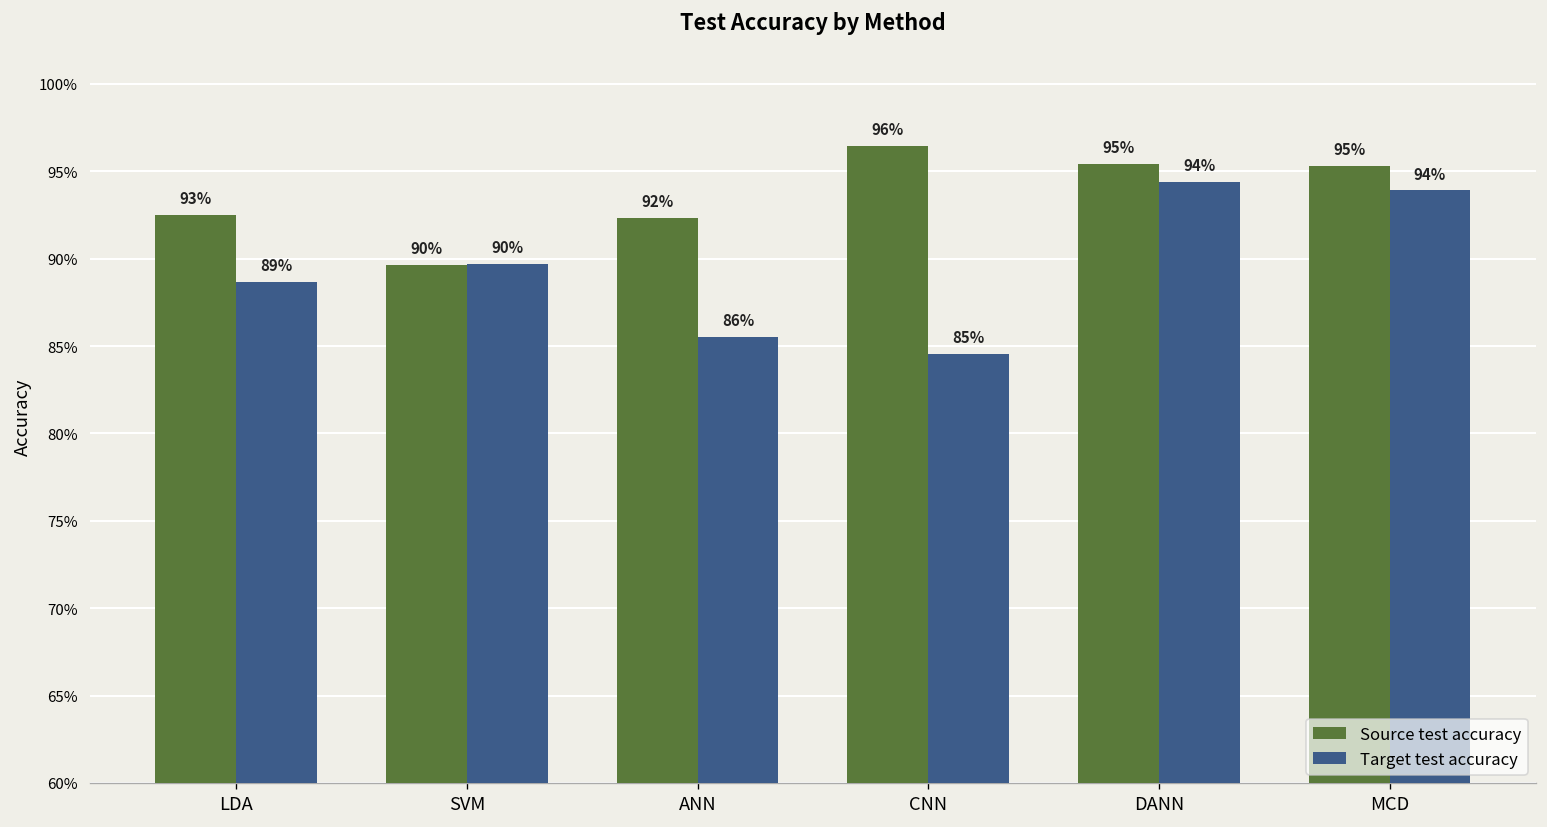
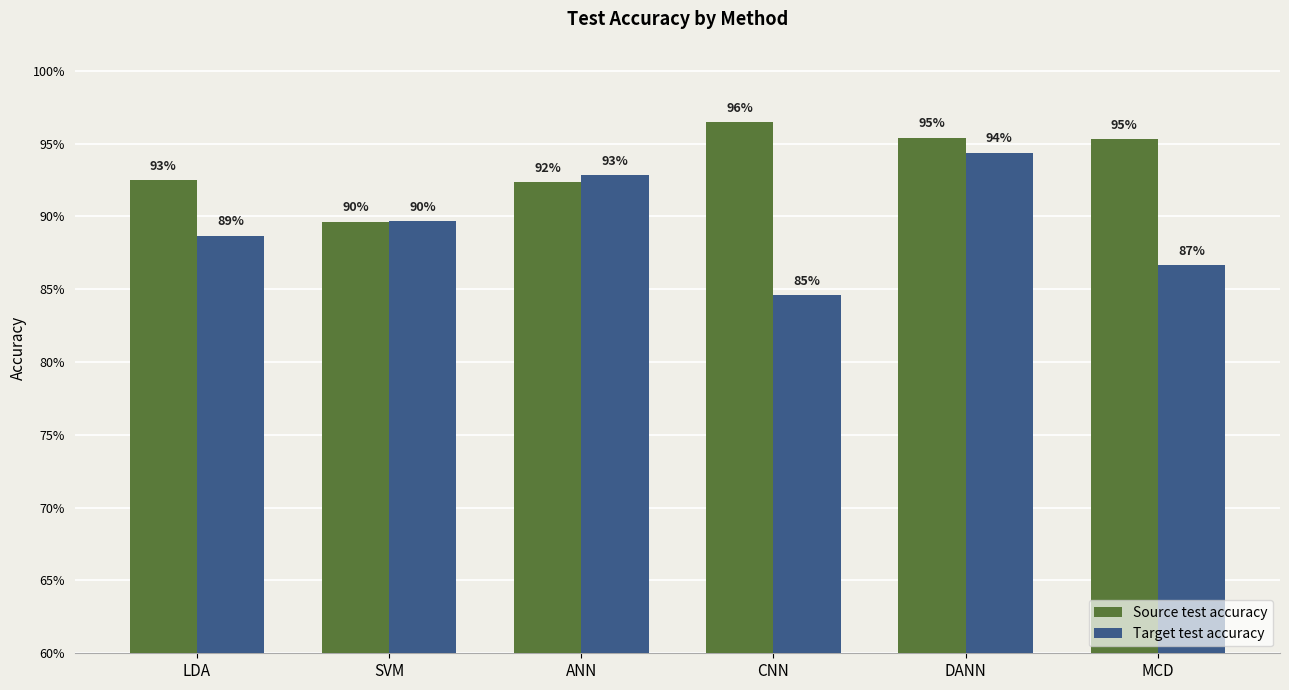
  {
    "Source test accuracy": {
      "LDA": "93%",
      "SVM": "90%",
      "ANN": "92%",
      "CNN": "96%",
      "DANN": "95%",
      "MCD": "95%"
    },
    "Target test accuracy": {
      "LDA": "89%",
      "SVM": "90%",
-     "ANN": "86%",
+     "ANN": "93%",
      "CNN": "85%",
      "DANN": "94%",
-     "MCD": "94%"
+     "MCD": "87%"
    }
  }
